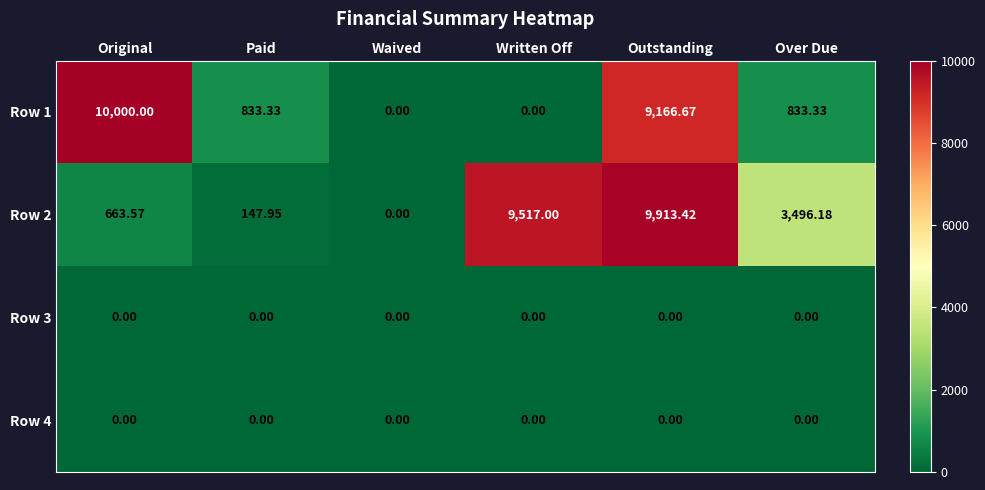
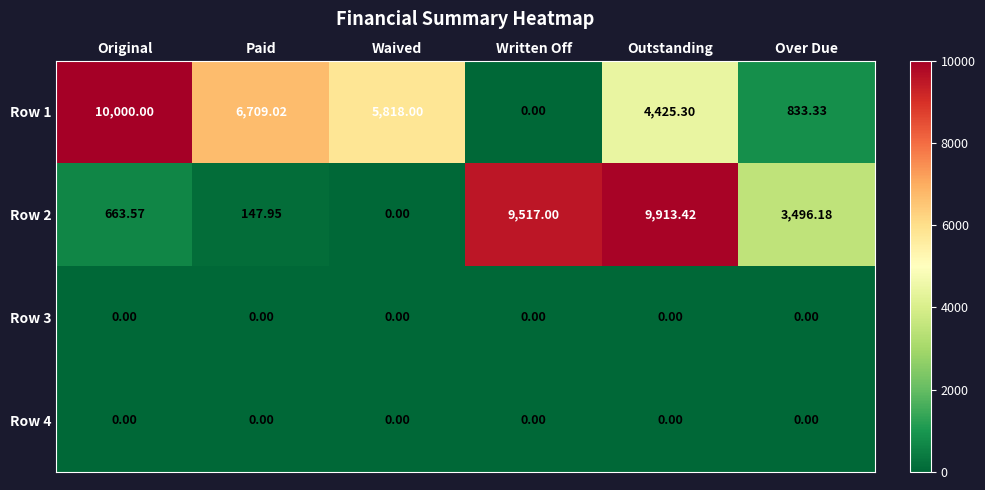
  {
    "Row 1": {
      "Original": "10,000.00",
-     "Paid": "833.33",
-     "Waived": "0.00",
+     "Paid": "6,709.02",
+     "Waived": "5,818.00",
      "Written Off": "0.00",
-     "Outstanding": "9,166.67",
+     "Outstanding": "4,425.30",
      "Over Due": "833.33"
    },
    "Row 2": {
      "Original": "663.57",
      "Paid": "147.95",
      "Waived": "0.00",
      "Written Off": "9,517.00",
      "Outstanding": "9,913.42",
      "Over Due": "3,496.18"
    },
    "Row 3": {
      "Original": "0.00",
      "Paid": "0.00",
      "Waived": "0.00",
      "Written Off": "0.00",
      "Outstanding": "0.00",
      "Over Due": "0.00"
    },
    "Row 4": {
      "Original": "0.00",
      "Paid": "0.00",
      "Waived": "0.00",
      "Written Off": "0.00",
      "Outstanding": "0.00",
      "Over Due": "0.00"
    }
  }
